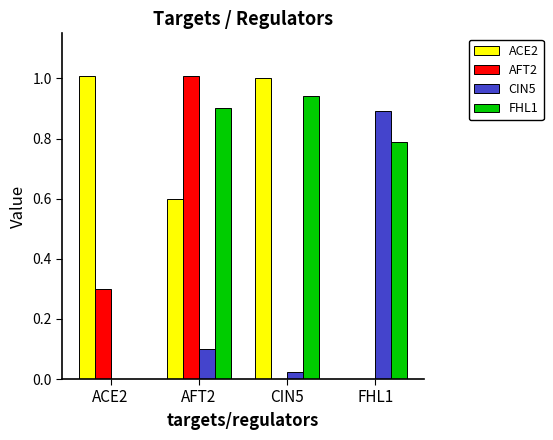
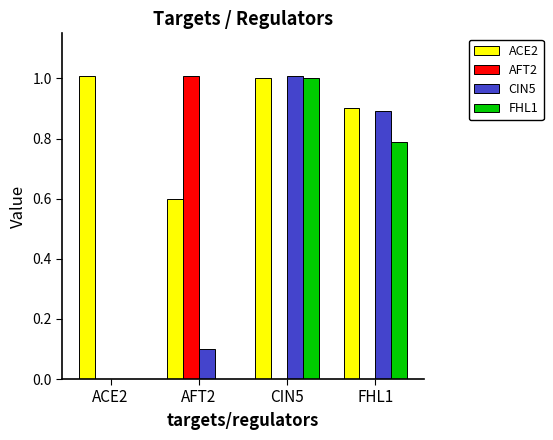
  {
    "ACE2": {
      "ACE2": 1.0,
      "AFT2": 0.6,
      "CIN5": 1.0,
-     "FHL1": 0.0
+     "FHL1": 0.9
    },
    "AFT2": {
-     "ACE2": 0.3,
+     "ACE2": 0.0,
      "AFT2": 1.01,
      "CIN5": 0.0,
      "FHL1": 0.0
    },
    "CIN5": {
      "ACE2": 0.00,
      "AFT2": 0.10,
-     "CIN5": 0.02,
+     "CIN5": 1.01,
      "FHL1": 0.89
    },
    "FHL1": {
      "ACE2": 0.00,
-     "AFT2": 0.9,
-     "CIN5": 0.94,
+     "AFT2": 0.0,
+     "CIN5": 1.00,
      "FHL1": 0.79
    }
  }
